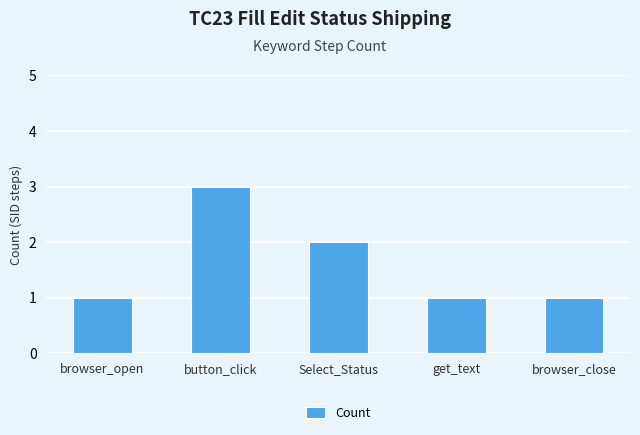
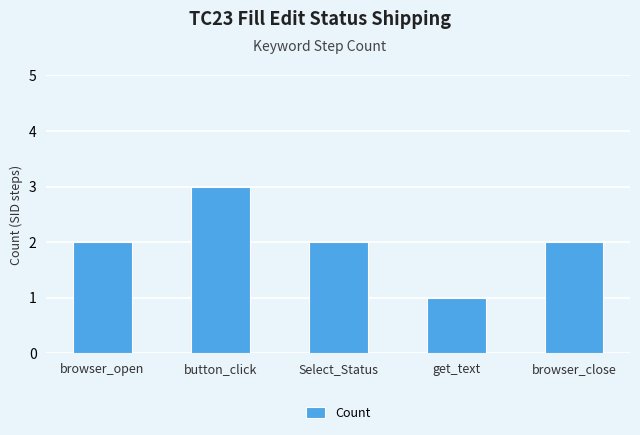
  {
-   "browser_open": 1,
+   "browser_open": 2,
    "button_click": 3,
    "Select_Status": 2,
    "get_text": 1,
-   "browser_close": 1
+   "browser_close": 2
  }
